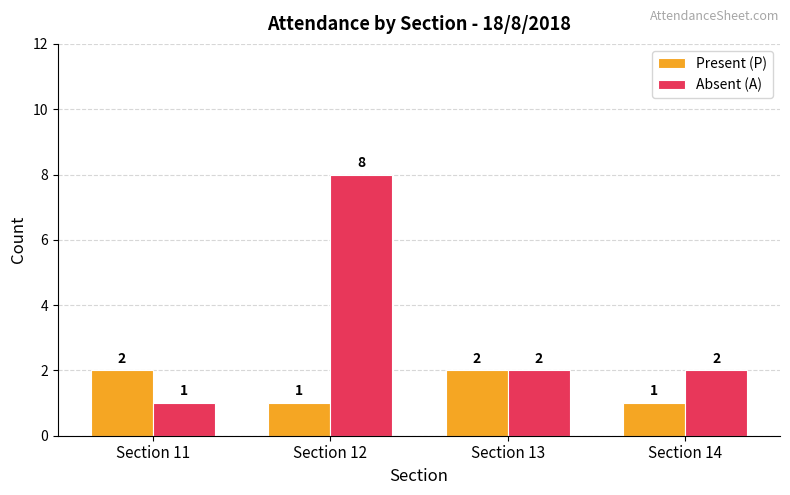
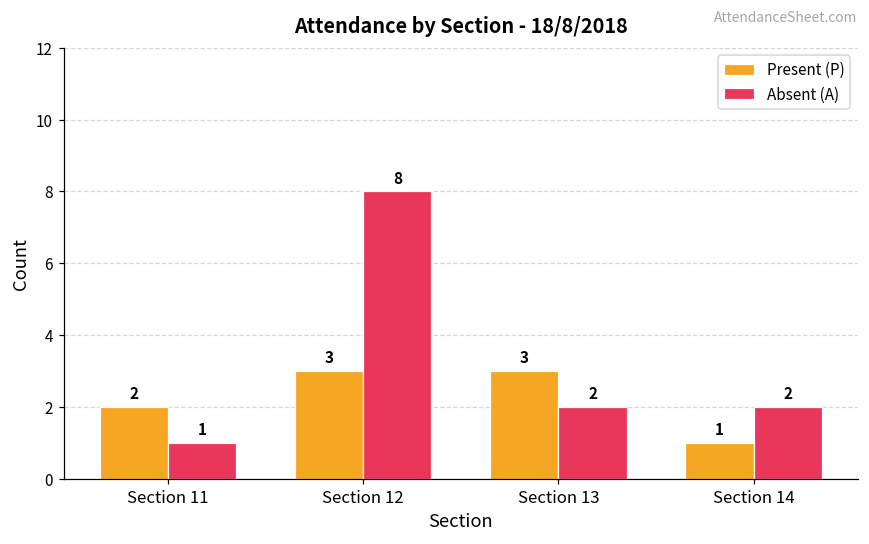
  {
    "Present (P)": {
      "Section 11": 2,
-     "Section 12": 1,
-     "Section 13": 2,
+     "Section 12": 3,
+     "Section 13": 3,
      "Section 14": 1
    },
    "Absent (A)": {
      "Section 11": 1,
      "Section 12": 8,
      "Section 13": 2,
      "Section 14": 2
    }
  }
